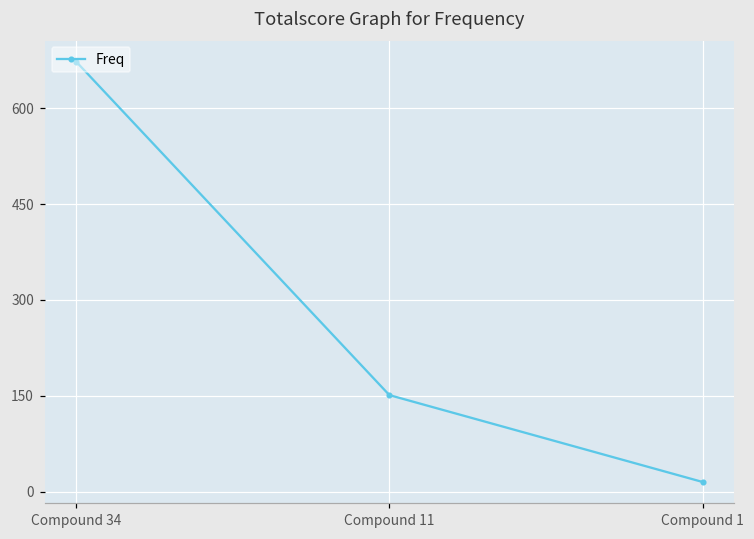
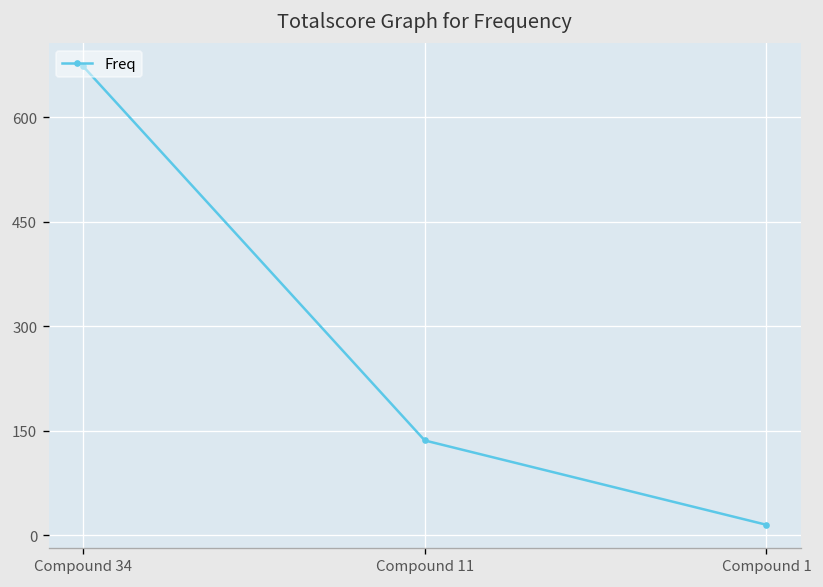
  {
-   "Compound 11": 150,
+   "Compound 11": 140,
    "Compound 1": 20
  }
